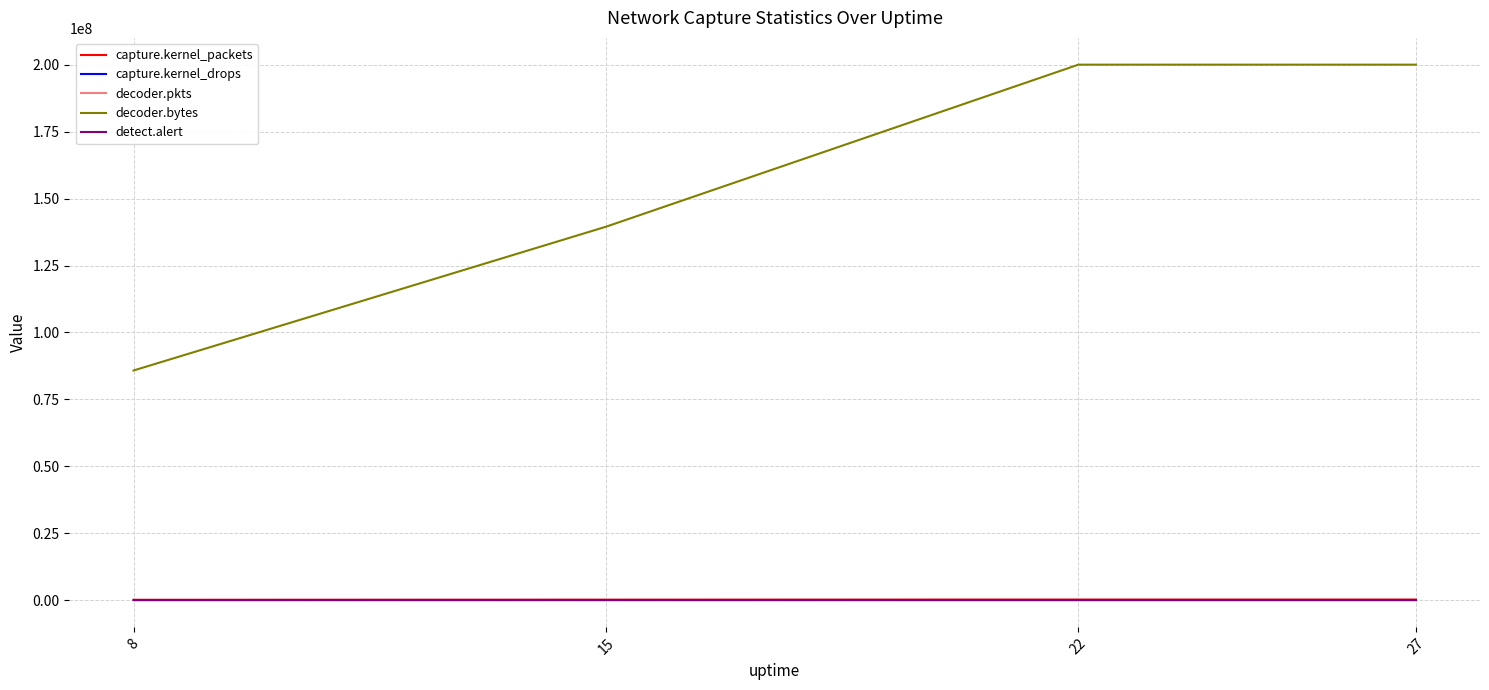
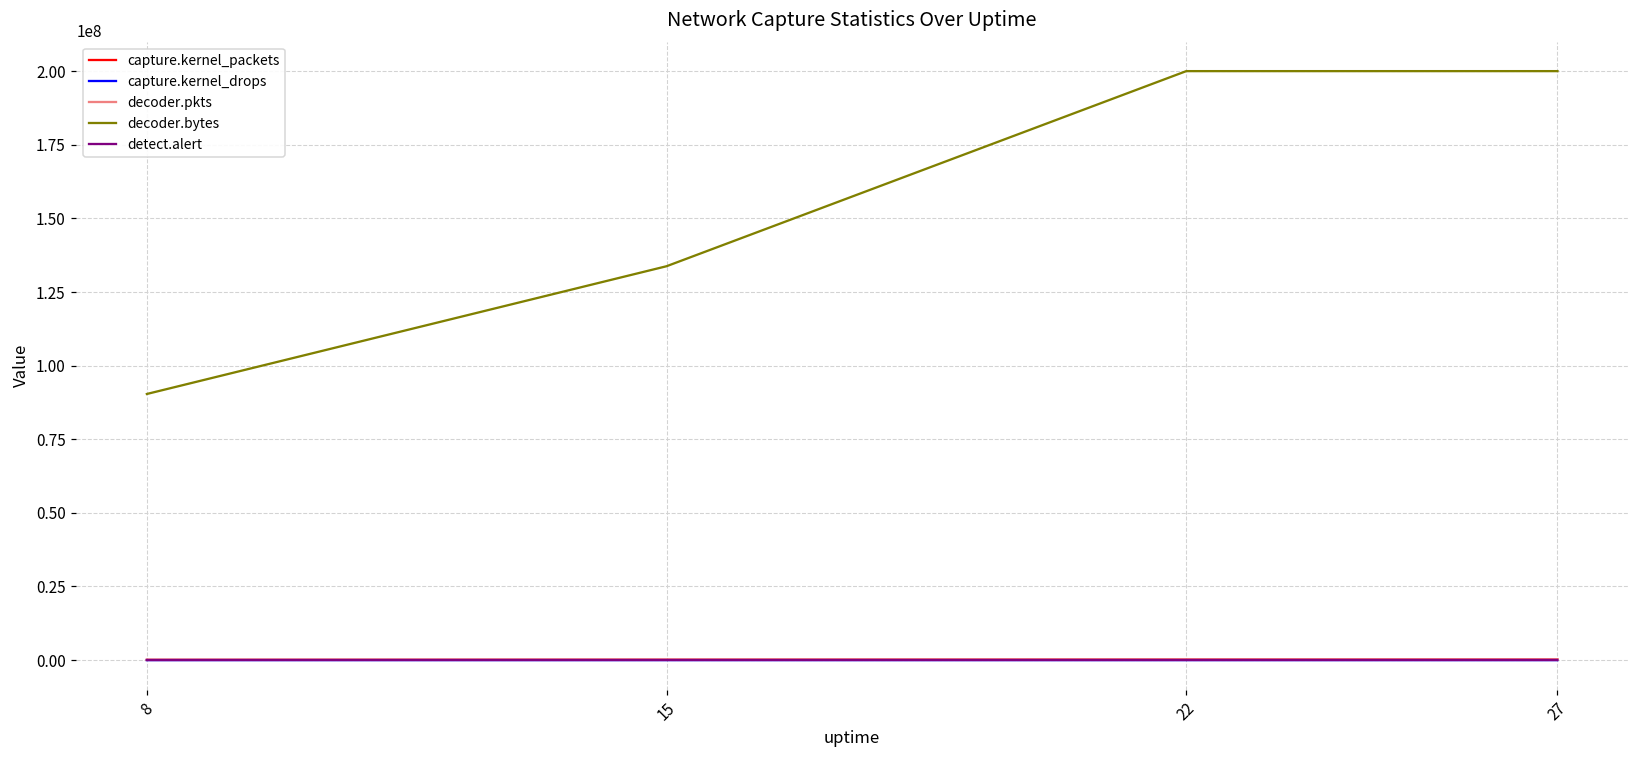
  {
    "detect.alert": {
      "8": 0,
      "15": 0,
      "22": 0,
      "27": 0
    },
    "decoder.bytes": {
-     "8": 86000000,
-     "15": 139000000,
+     "8": 90000000,
+     "15": 134000000,
      "22": 200000000,
      "27": 200000000
    }
  }
